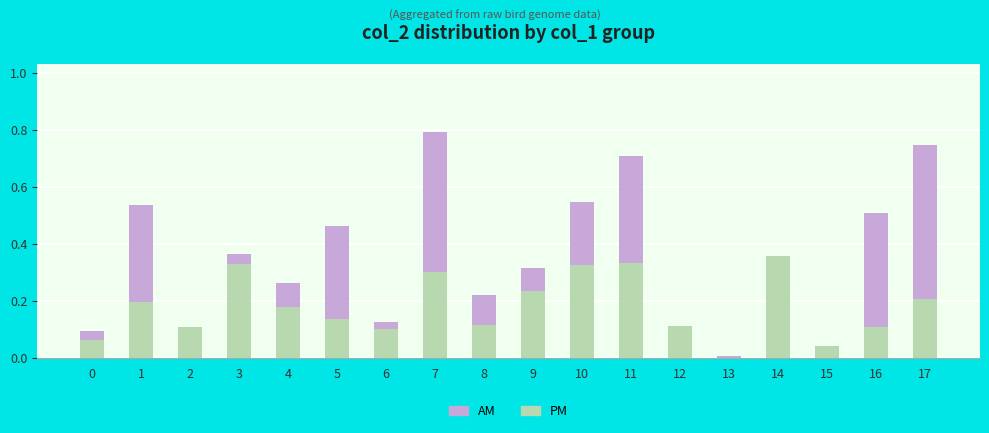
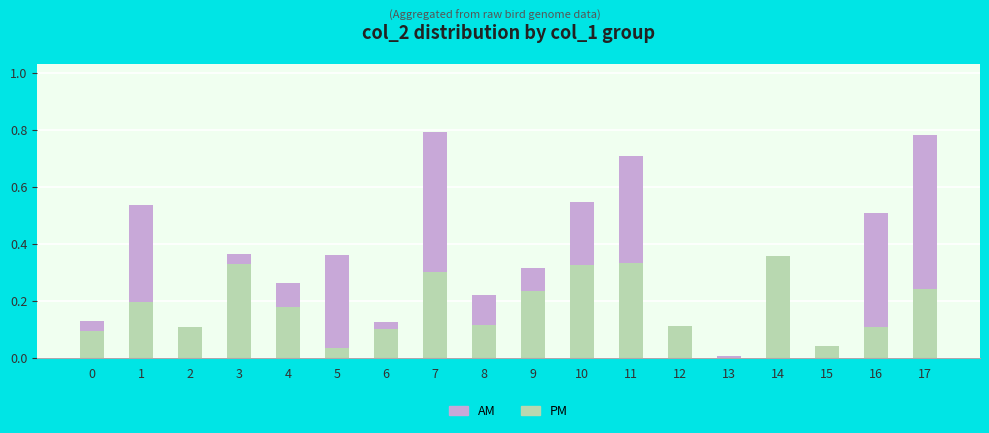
  {
    "PM": {
-     "0": 0.06,
+     "0": 0.10,
      "1": 0.20,
      "2": 0.11,
      "3": 0.33,
      "4": 0.18,
-     "5": 0.14,
+     "5": 0.04,
      "6": 0.10,
      "7": 0.30,
      "8": 0.12,
      "9": 0.24,
      "10": 0.33,
      "11": 0.33,
      "12": 0.12,
      "13": 0.00,
      "14": 0.36,
      "15": 0.04,
      "16": 0.11,
-     "17": 0.21
+     "17": 0.24
    },
    "AM": {
      "0": 0.03,
      "1": 0.34,
      "2": 0.00,
      "3": 0.04,
      "4": 0.08,
      "5": 0.33,
      "6": 0.03,
      "7": 0.49,
      "8": 0.11,
      "9": 0.08,
      "10": 0.22,
      "11": 0.37,
      "12": 0.00,
      "14": 0.00,
      "15": 0.00,
      "16": 0.40,
      "17": 0.54
    }
  }
